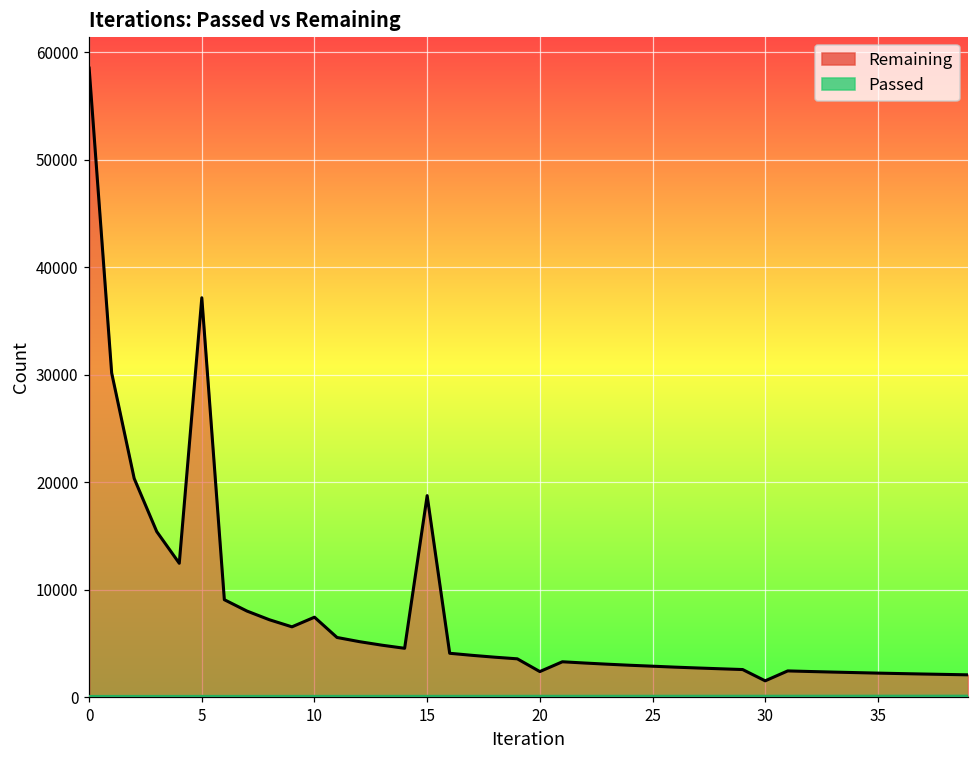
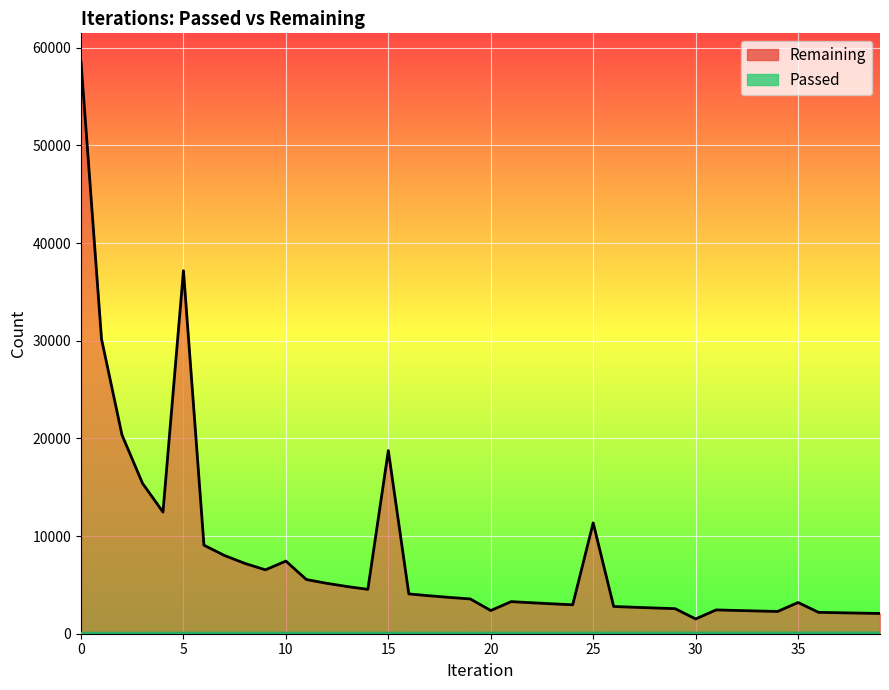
  {
    "Remaining": {
      "0": 59000,
      "5": 37000,
      "10": 7000,
      "15": 19000,
      "20": 2000,
-     "25": 3000,
+     "25": 11000,
      "30": 2000,
-     "35": 2000
+     "35": 3000
    },
    "Passed": {
      "0": 0,
      "5": 0,
      "10": 0,
      "15": 0,
      "20": 0,
      "25": 0,
      "30": 0,
      "35": 0
    }
  }
